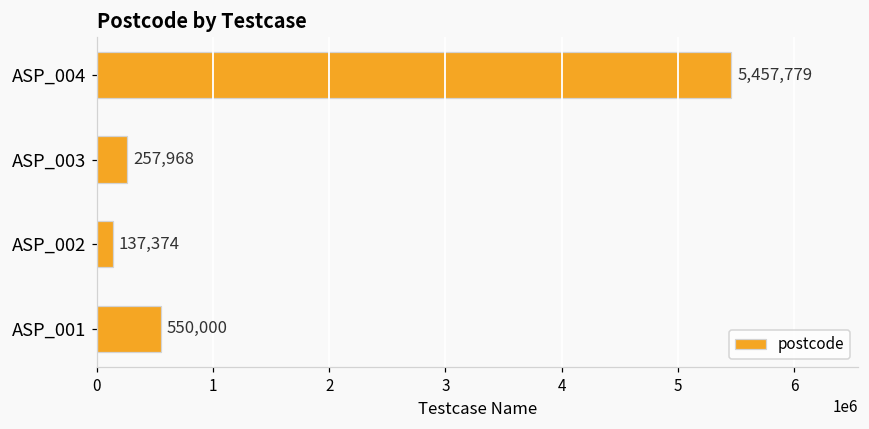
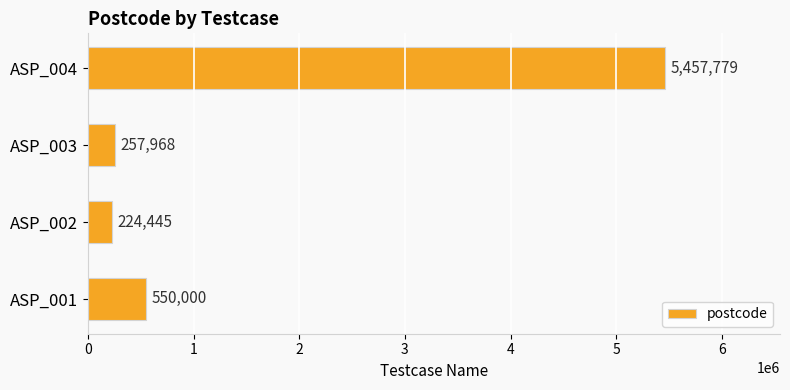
  {
    "ASP_004": "5,457,779",
    "ASP_003": "257,968",
-   "ASP_002": "137,374",
+   "ASP_002": "224,445",
    "ASP_001": "550,000"
  }
